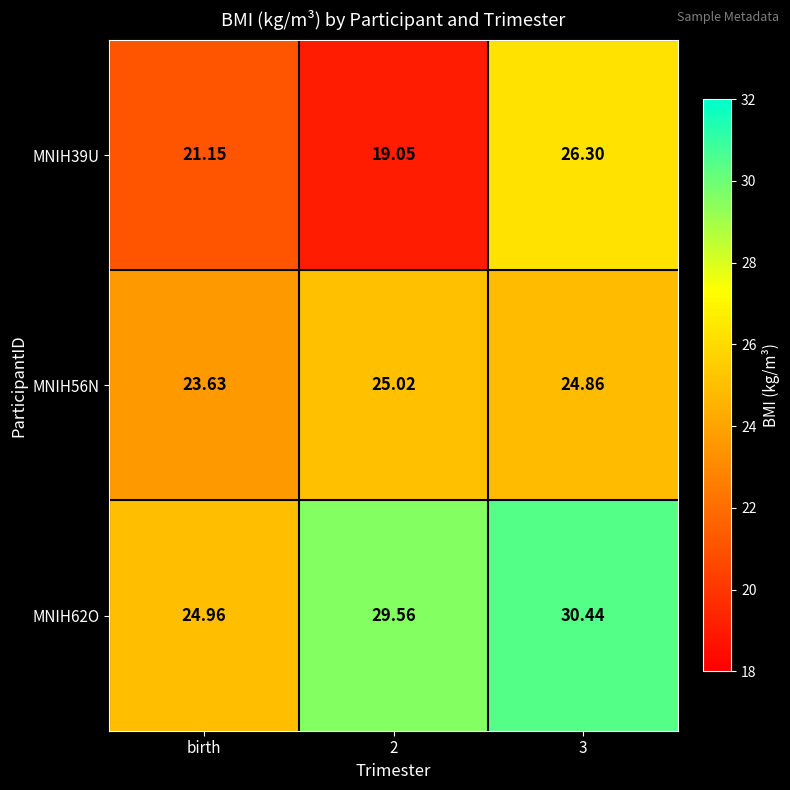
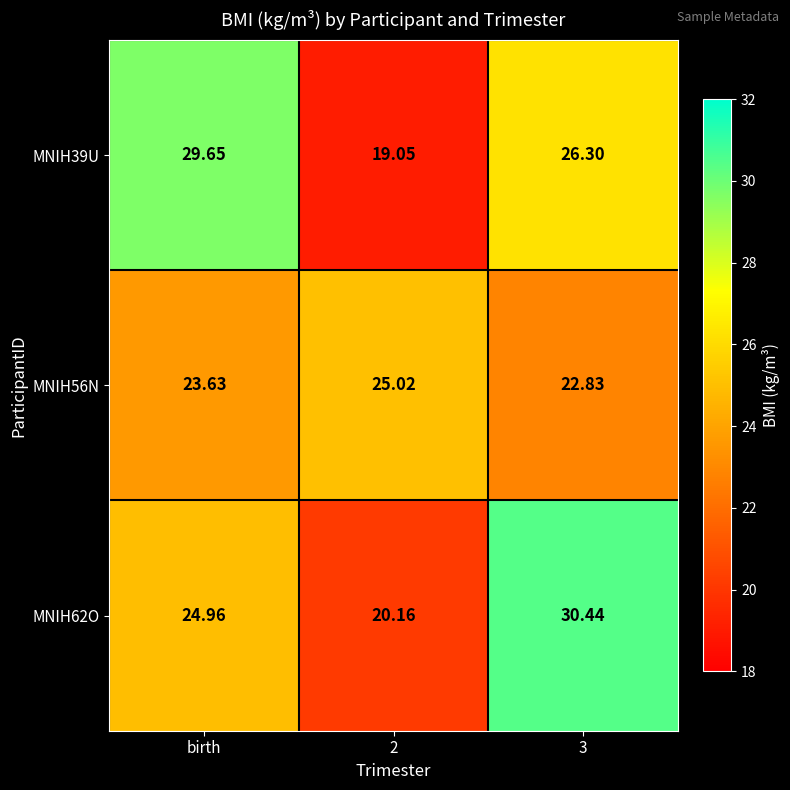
  {
    "MNIH39U": {
-     "birth": 21.15,
+     "birth": 29.65,
      "2": 19.05,
      "3": 26.30
    },
    "MNIH56N": {
      "birth": 23.63,
      "2": 25.02,
-     "3": 24.86
+     "3": 22.83
    },
    "MNIH62O": {
      "birth": 24.96,
-     "2": 29.56,
+     "2": 20.16,
      "3": 30.44
    }
  }
